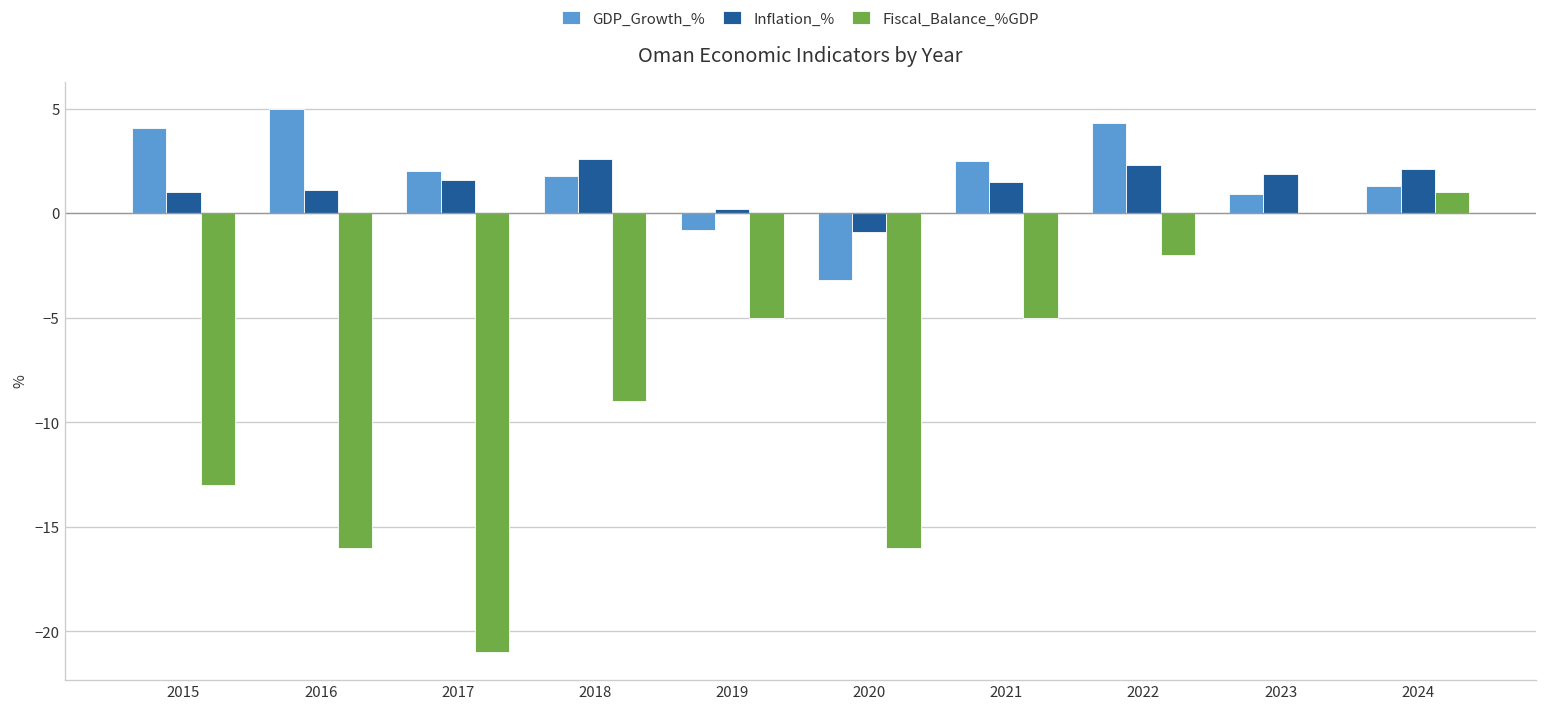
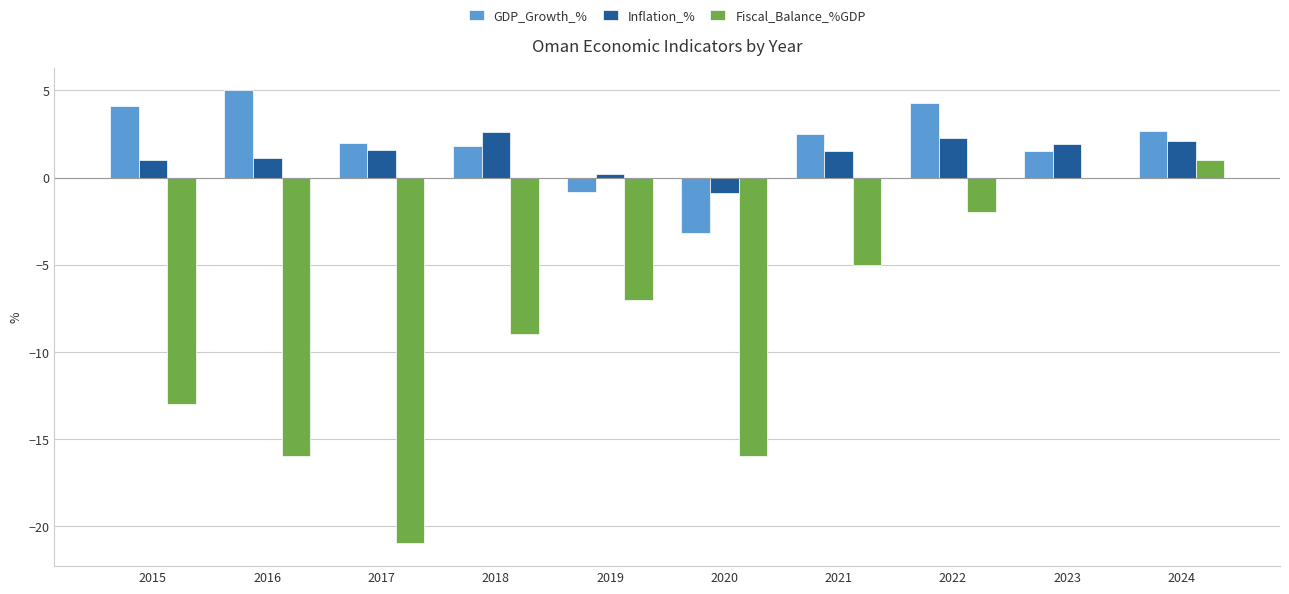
  {
    "GDP_Growth_%": {
      "2015": 4.1,
      "2016": 5.0,
      "2017": 2.0,
      "2018": 1.8,
      "2019": -0.8,
      "2020": -3.2,
      "2021": 2.5,
      "2022": 4.3,
-     "2023": 0.9,
-     "2024": 1.3
+     "2023": 1.5,
+     "2024": 2.7
    },
    "Inflation_%": {
      "2015": 1.0,
      "2016": 1.1,
      "2017": 1.6,
      "2018": 2.6,
      "2019": 0.2,
      "2020": -0.9,
      "2021": 1.5,
      "2022": 2.3,
      "2023": 1.9,
      "2024": 2.1
    },
    "Fiscal_Balance_%GDP": {
      "2015": -13,
      "2016": -16,
      "2017": -21,
      "2018": -9,
-     "2019": -5,
+     "2019": -7,
      "2020": -16,
      "2021": -5,
      "2022": -2,
      "2023": 0,
      "2024": 1
    }
  }
